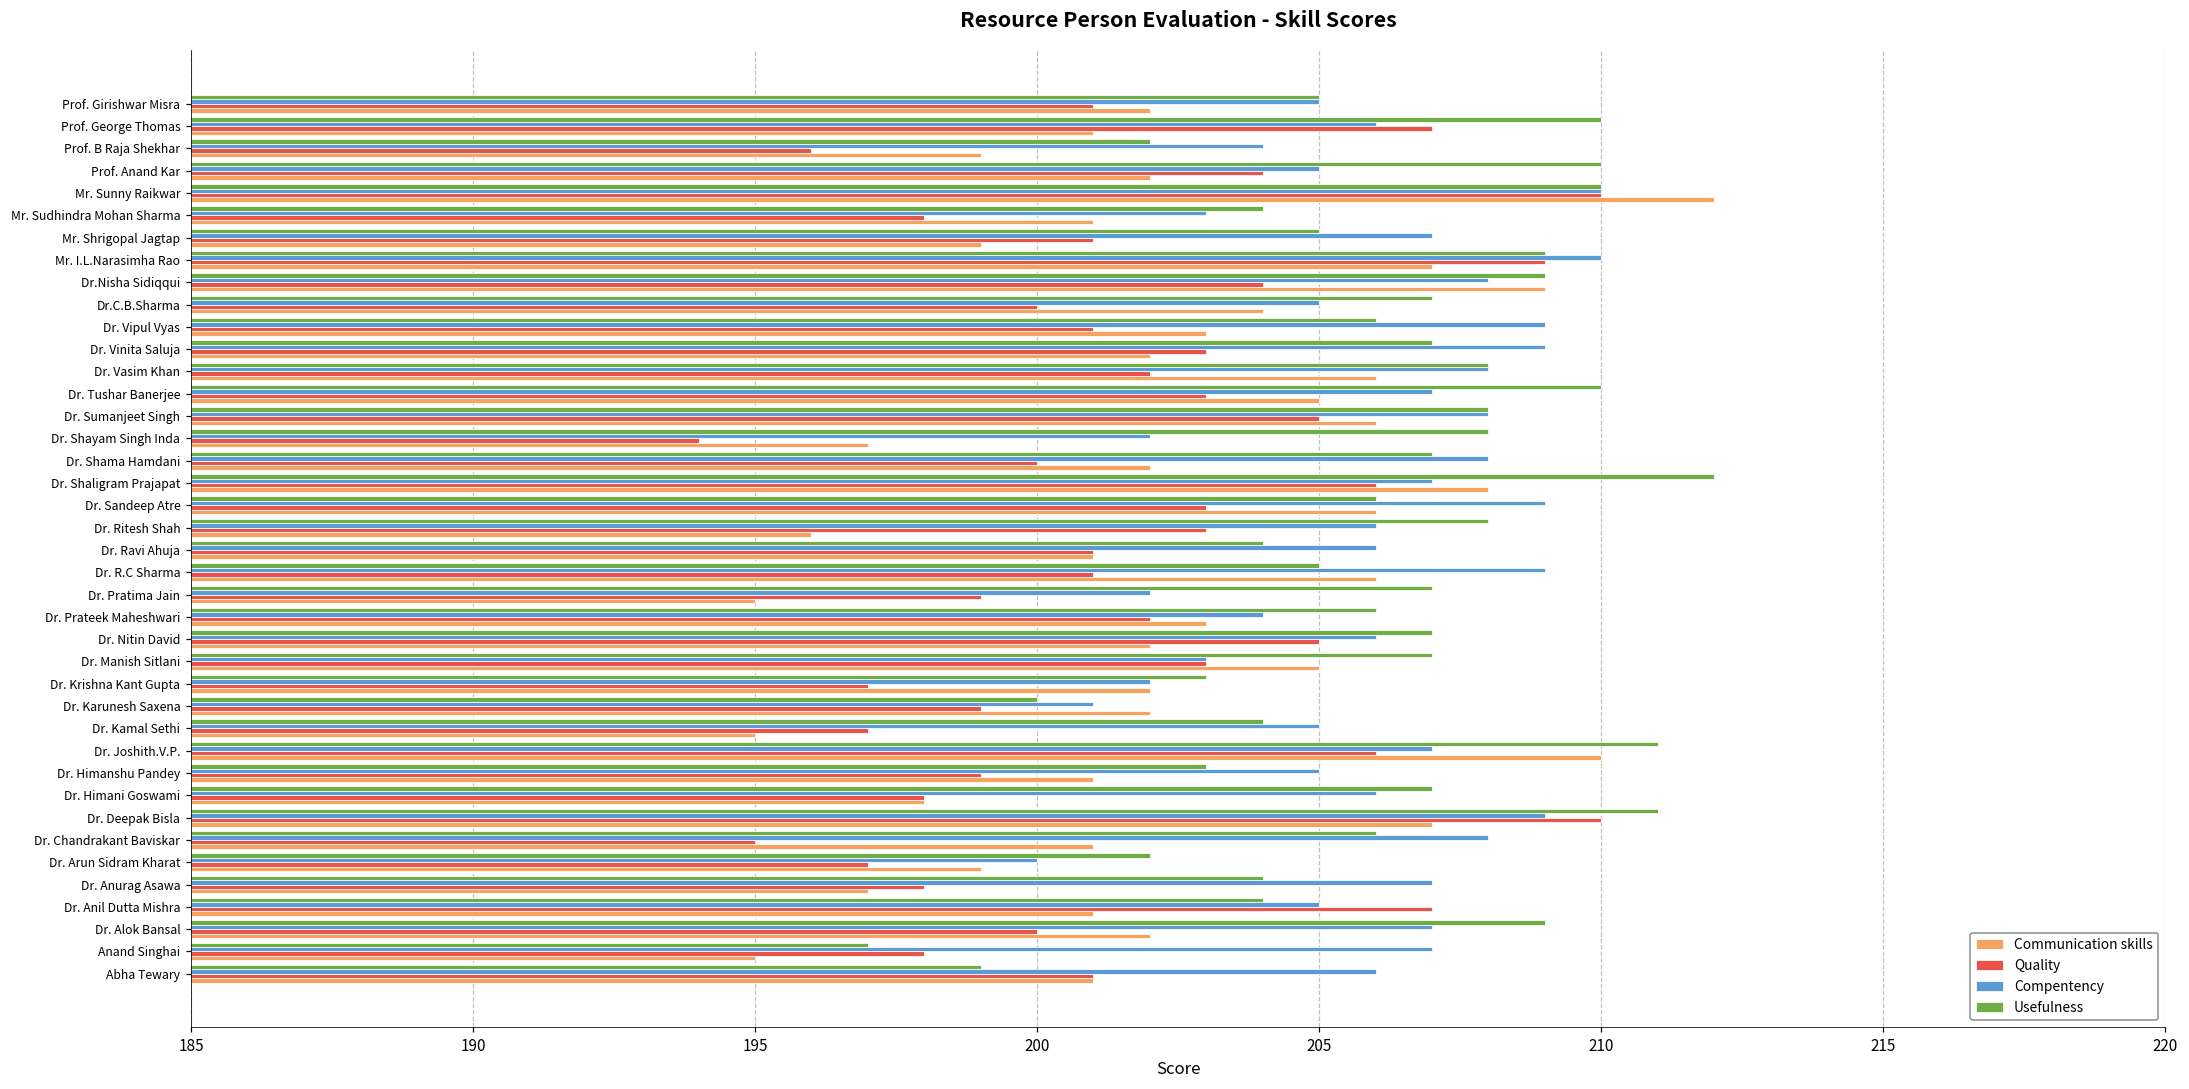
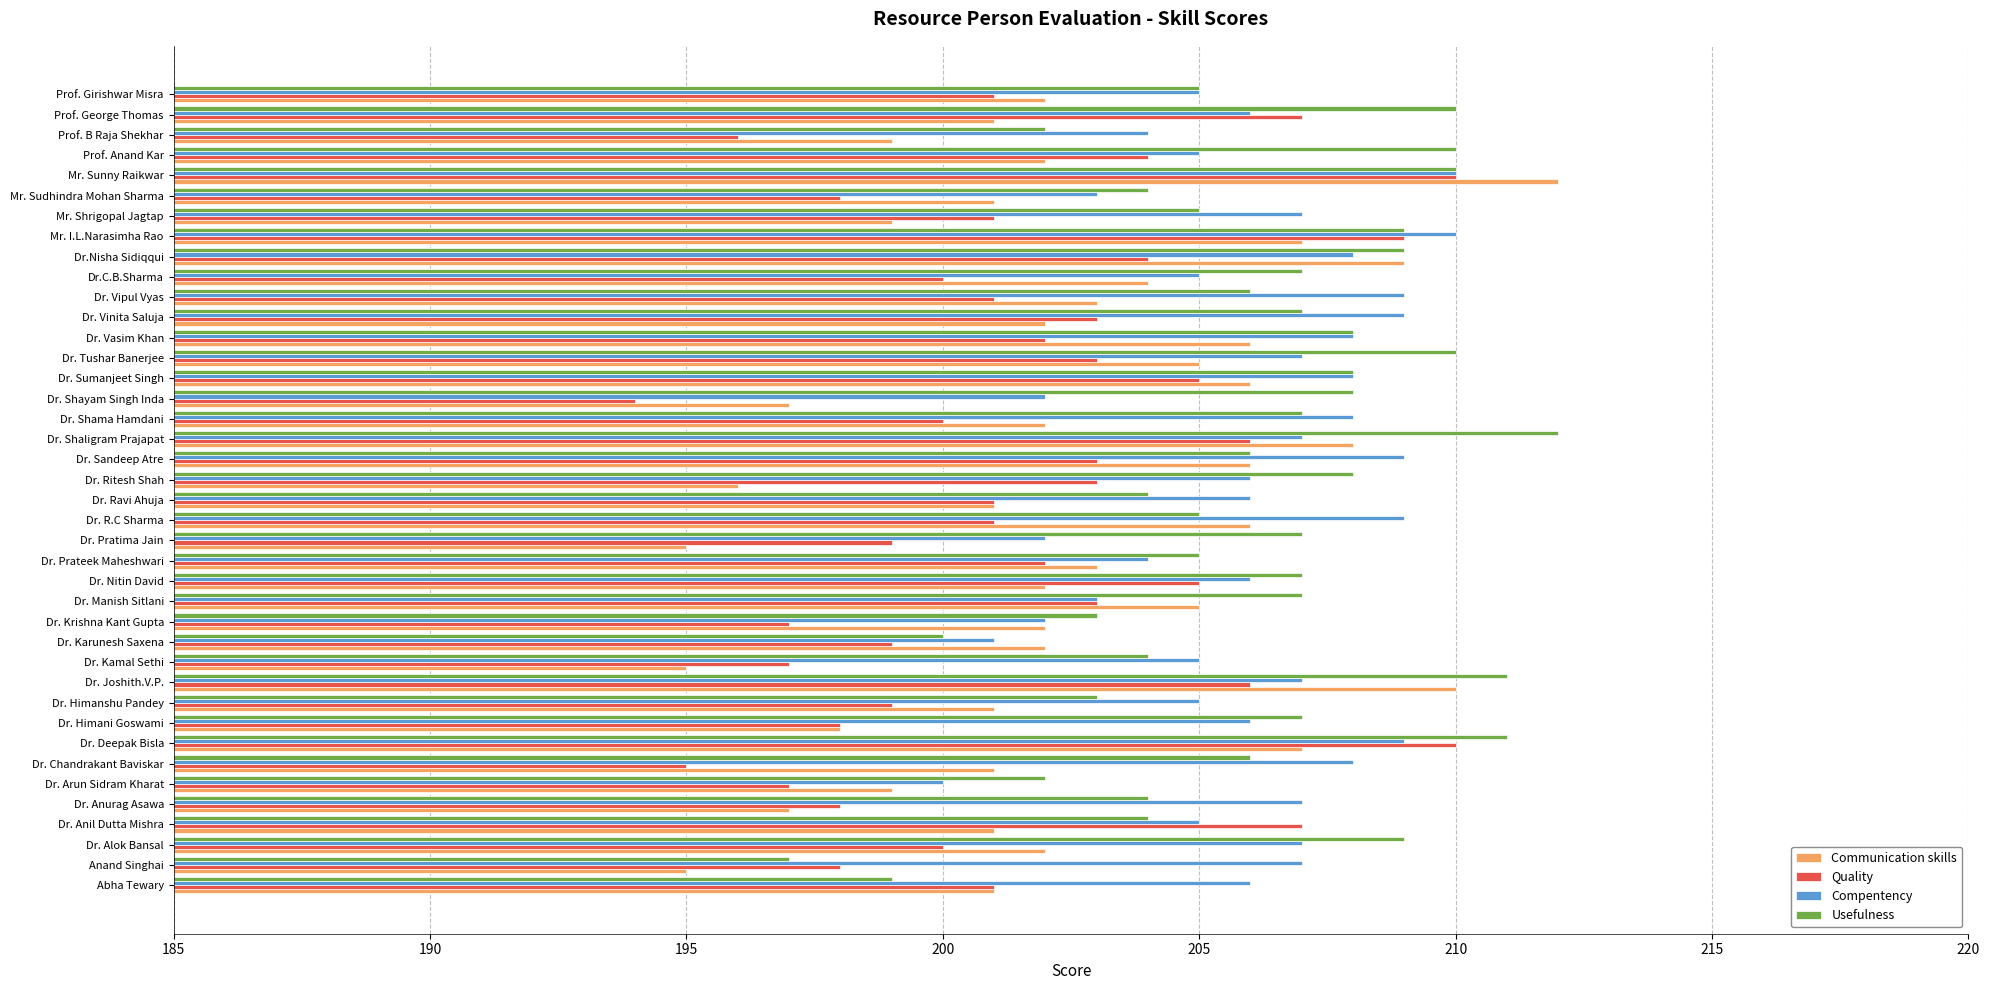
  {
    "Communication skills": {
      "Prof. Girishwar Misra": 202,
      "Prof. George Thomas": 201,
      "Prof. B Raja Shekhar": 199,
      "Prof. Anand Kar": 202,
      "Mr. Sunny Raikwar": 212,
      "Mr. Sudhindra Mohan Sharma": 201,
      "Mr. Shrigopal Jagtap": 199,
      "Mr. I.L.Narasimha Rao": 207,
      "Dr.Nisha Sidiqqui": 209,
      "Dr.C.B.Sharma": 204,
      "Dr. Vipul Vyas": 203,
      "Dr. Vinita Saluja": 202,
      "Dr. Vasim Khan": 206,
      "Dr. Tushar Banerjee": 205,
      "Dr. Sumanjeet Singh": 206,
      "Dr. Shayam Singh Inda": 197,
      "Dr. Shama Hamdani": 202,
      "Dr. Shaligram Prajapat": 208,
      "Dr. Sandeep Atre": 206,
      "Dr. Ritesh Shah": 196,
      "Dr. Ravi Ahuja": 201,
      "Dr. R.C Sharma": 206,
      "Dr. Pratima Jain": 195,
      "Dr. Prateek Maheshwari": 203,
      "Dr. Nitin David": 202,
      "Dr. Manish Sitlani": 205,
      "Dr. Krishna Kant Gupta": 202,
      "Dr. Karunesh Saxena": 202,
      "Dr. Kamal Sethi": 195,
      "Dr. Joshith.V.P.": 210,
      "Dr. Himanshu Pandey": 201,
      "Dr. Himani Goswami": 198,
      "Dr. Deepak Bisla": 207,
      "Dr. Chandrakant Baviskar": 201,
      "Dr. Arun Sidram Kharat": 199,
      "Dr. Anurag Asawa": 197,
      "Dr. Anil Dutta Mishra": 201,
      "Dr. Alok Bansal": 202,
      "Anand Singhai": 195,
      "Abha Tewary": 201
    },
    "Quality": {
      "Prof. Girishwar Misra": 201,
      "Prof. George Thomas": 207,
      "Prof. B Raja Shekhar": 196,
      "Prof. Anand Kar": 204,
      "Mr. Sunny Raikwar": 210,
      "Mr. Sudhindra Mohan Sharma": 198,
      "Mr. Shrigopal Jagtap": 201,
      "Mr. I.L.Narasimha Rao": 209,
      "Dr.Nisha Sidiqqui": 204,
      "Dr.C.B.Sharma": 200,
      "Dr. Vipul Vyas": 201,
      "Dr. Vinita Saluja": 203,
      "Dr. Vasim Khan": 202,
      "Dr. Tushar Banerjee": 203,
      "Dr. Sumanjeet Singh": 205,
      "Dr. Shayam Singh Inda": 194,
      "Dr. Shama Hamdani": 200,
      "Dr. Shaligram Prajapat": 206,
      "Dr. Sandeep Atre": 203,
      "Dr. Ritesh Shah": 203,
      "Dr. Ravi Ahuja": 201,
      "Dr. R.C Sharma": 201,
      "Dr. Pratima Jain": 199,
      "Dr. Prateek Maheshwari": 202,
      "Dr. Nitin David": 205,
      "Dr. Manish Sitlani": 203,
      "Dr. Krishna Kant Gupta": 197,
      "Dr. Karunesh Saxena": 199,
      "Dr. Kamal Sethi": 197,
      "Dr. Joshith.V.P.": 206,
      "Dr. Himanshu Pandey": 199,
      "Dr. Himani Goswami": 198,
      "Dr. Deepak Bisla": 210,
      "Dr. Chandrakant Baviskar": 195,
      "Dr. Arun Sidram Kharat": 197,
      "Dr. Anurag Asawa": 198,
      "Dr. Anil Dutta Mishra": 207,
      "Dr. Alok Bansal": 200,
      "Anand Singhai": 198,
      "Abha Tewary": 201
    },
    "Compentency": {
      "Prof. Girishwar Misra": 205,
      "Prof. George Thomas": 206,
      "Prof. B Raja Shekhar": 204,
      "Prof. Anand Kar": 205,
      "Mr. Sunny Raikwar": 210,
      "Mr. Sudhindra Mohan Sharma": 203,
      "Mr. Shrigopal Jagtap": 207,
      "Mr. I.L.Narasimha Rao": 210,
      "Dr.Nisha Sidiqqui": 208,
      "Dr.C.B.Sharma": 205,
      "Dr. Vipul Vyas": 209,
      "Dr. Vinita Saluja": 209,
      "Dr. Vasim Khan": 208,
      "Dr. Tushar Banerjee": 207,
      "Dr. Sumanjeet Singh": 208,
      "Dr. Shayam Singh Inda": 202,
      "Dr. Shama Hamdani": 208,
      "Dr. Shaligram Prajapat": 207,
      "Dr. Sandeep Atre": 209,
      "Dr. Ritesh Shah": 206,
      "Dr. Ravi Ahuja": 206,
      "Dr. R.C Sharma": 209,
      "Dr. Pratima Jain": 202,
      "Dr. Prateek Maheshwari": 204,
      "Dr. Nitin David": 206,
      "Dr. Manish Sitlani": 203,
      "Dr. Krishna Kant Gupta": 202,
      "Dr. Karunesh Saxena": 201,
      "Dr. Kamal Sethi": 205,
      "Dr. Joshith.V.P.": 207,
      "Dr. Himanshu Pandey": 205,
      "Dr. Himani Goswami": 206,
      "Dr. Deepak Bisla": 209,
      "Dr. Chandrakant Baviskar": 208,
      "Dr. Arun Sidram Kharat": 200,
      "Dr. Anurag Asawa": 207,
      "Dr. Anil Dutta Mishra": 205,
      "Dr. Alok Bansal": 207,
      "Anand Singhai": 207,
      "Abha Tewary": 206
    },
    "Usefulness": {
      "Prof. Girishwar Misra": 205,
      "Prof. George Thomas": 210,
      "Prof. B Raja Shekhar": 202,
      "Prof. Anand Kar": 210,
      "Mr. Sunny Raikwar": 210,
      "Mr. Sudhindra Mohan Sharma": 204,
      "Mr. Shrigopal Jagtap": 205,
      "Mr. I.L.Narasimha Rao": 209,
      "Dr.Nisha Sidiqqui": 209,
      "Dr.C.B.Sharma": 207,
      "Dr. Vipul Vyas": 206,
      "Dr. Vinita Saluja": 207,
      "Dr. Vasim Khan": 208,
      "Dr. Tushar Banerjee": 210,
      "Dr. Sumanjeet Singh": 208,
      "Dr. Shayam Singh Inda": 208,
      "Dr. Shama Hamdani": 207,
      "Dr. Shaligram Prajapat": 212,
      "Dr. Sandeep Atre": 206,
      "Dr. Ritesh Shah": 208,
      "Dr. Ravi Ahuja": 204,
      "Dr. R.C Sharma": 205,
      "Dr. Pratima Jain": 207,
-     "Dr. Prateek Maheshwari": 206,
+     "Dr. Prateek Maheshwari": 205,
      "Dr. Nitin David": 207,
      "Dr. Manish Sitlani": 207,
      "Dr. Krishna Kant Gupta": 203,
      "Dr. Karunesh Saxena": 200,
      "Dr. Kamal Sethi": 204,
      "Dr. Joshith.V.P.": 211,
      "Dr. Himanshu Pandey": 203,
      "Dr. Himani Goswami": 207,
      "Dr. Deepak Bisla": 211,
      "Dr. Chandrakant Baviskar": 206,
      "Dr. Arun Sidram Kharat": 202,
      "Dr. Anurag Asawa": 204,
      "Dr. Anil Dutta Mishra": 204,
      "Dr. Alok Bansal": 209,
      "Anand Singhai": 197,
      "Abha Tewary": 199
    }
  }
